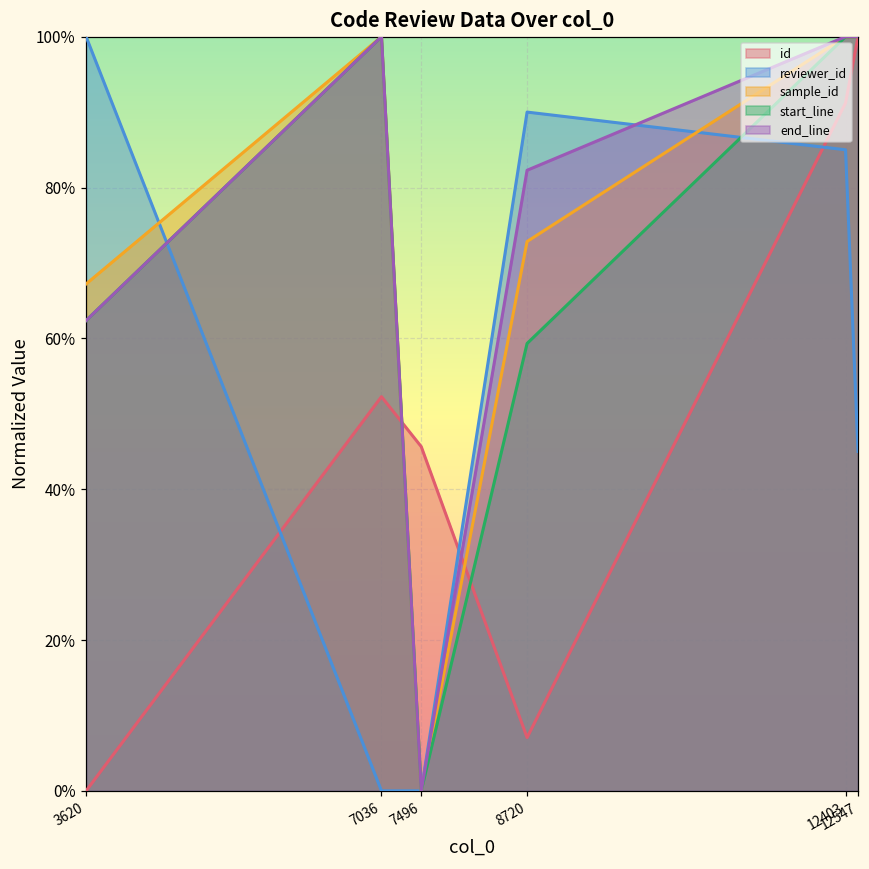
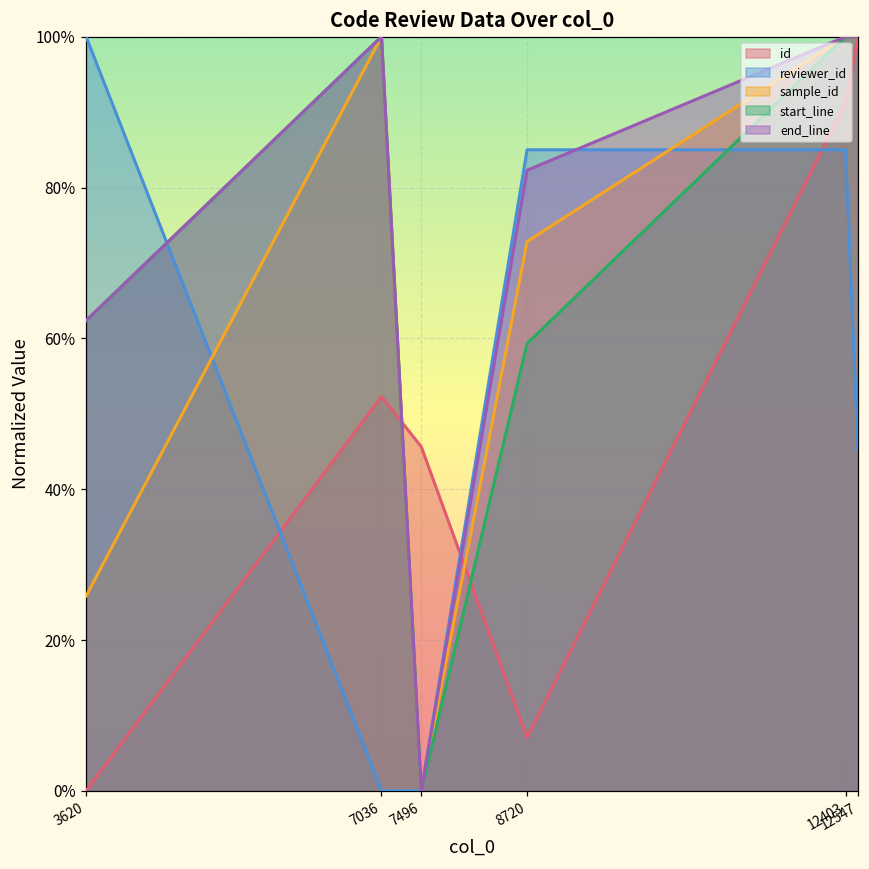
  {
    "id": {
      "3620": "0%",
      "7036": "52%",
      "7496": "46%",
      "8720": "7%"
    },
    "reviewer_id": {
      "3620": "100%",
      "7036": "0%",
-     "8720": "90%",
+     "8720": "85%",
      "12403": "85%",
      "12547": "45%"
    },
    "sample_id": {
-     "3620": "67%",
+     "3620": "26%",
      "8720": "73%"
    },
    "start_line": {
      "8720": "59%"
    },
    "end_line": {
      "8720": "82%"
    }
  }
